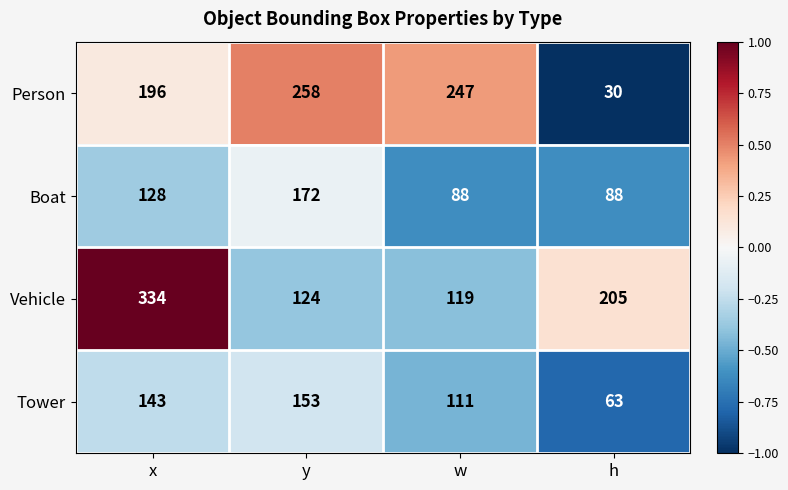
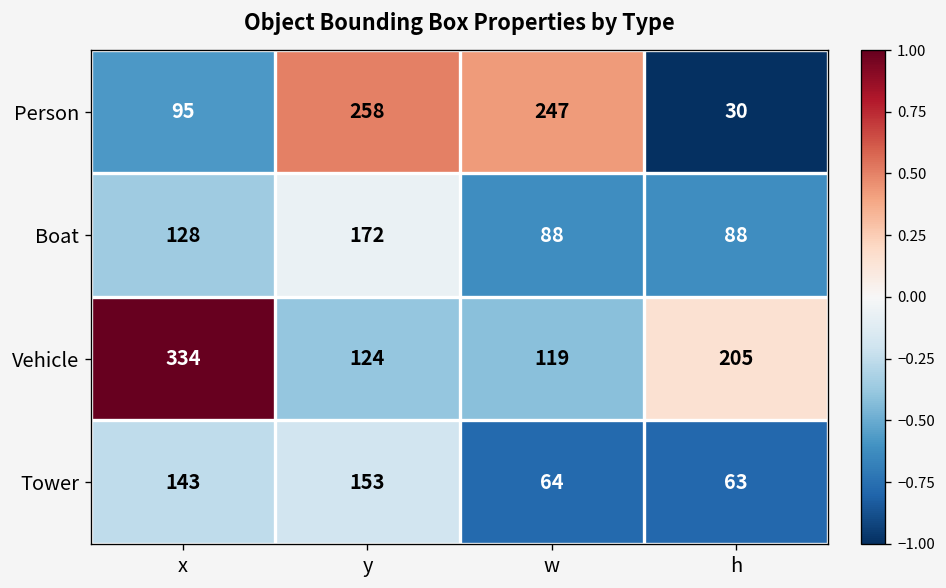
  {
    "Person": {
-     "x": 196,
+     "x": 95,
      "y": 258,
      "w": 247,
      "h": 30
    },
    "Boat": {
      "x": 128,
      "y": 172,
      "w": 88,
      "h": 88
    },
    "Vehicle": {
      "x": 334,
      "y": 124,
      "w": 119,
      "h": 205
    },
    "Tower": {
      "x": 143,
      "y": 153,
-     "w": 111,
+     "w": 64,
      "h": 63
    }
  }
